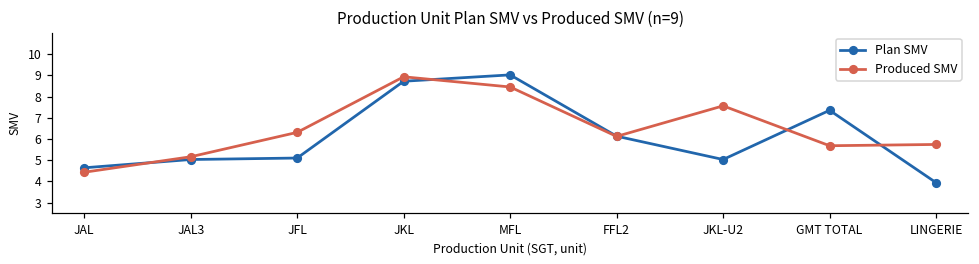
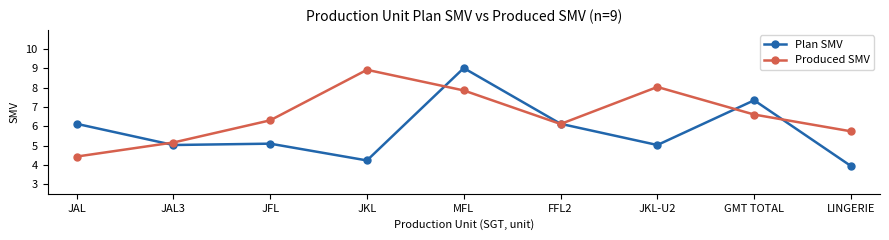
  {
    "Plan SMV": {
-     "JAL": 4.6,
+     "JAL": 6.1,
      "JFL": 5.1,
-     "JKL": 8.7,
+     "JKL": 4.2,
      "MFL": 9.0,
      "JKL-U2": 5.0,
      "GMT TOTAL": 7.4,
      "LINGERIE": 3.9
    },
    "Produced SMV": {
      "JAL": 4.4,
      "JFL": 6.3,
      "JKL": 8.9,
-     "MFL": 8.5,
-     "JKL-U2": 7.6,
-     "GMT TOTAL": 5.7,
+     "MFL": 7.9,
+     "JKL-U2": 8.0,
+     "GMT TOTAL": 6.6,
      "LINGERIE": 5.7
    }
  }
